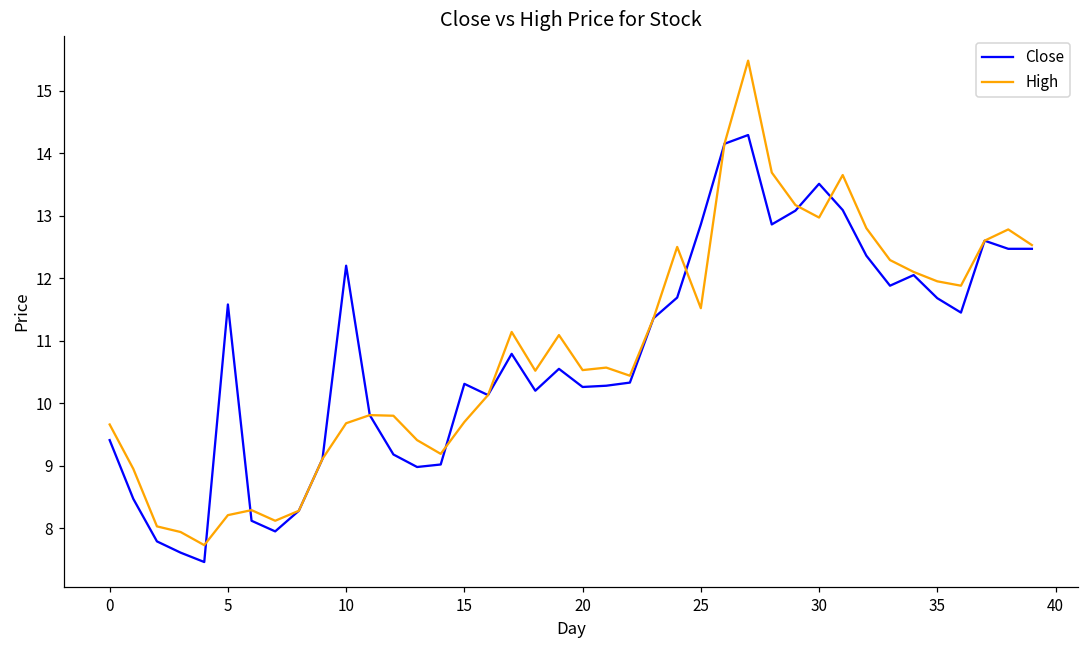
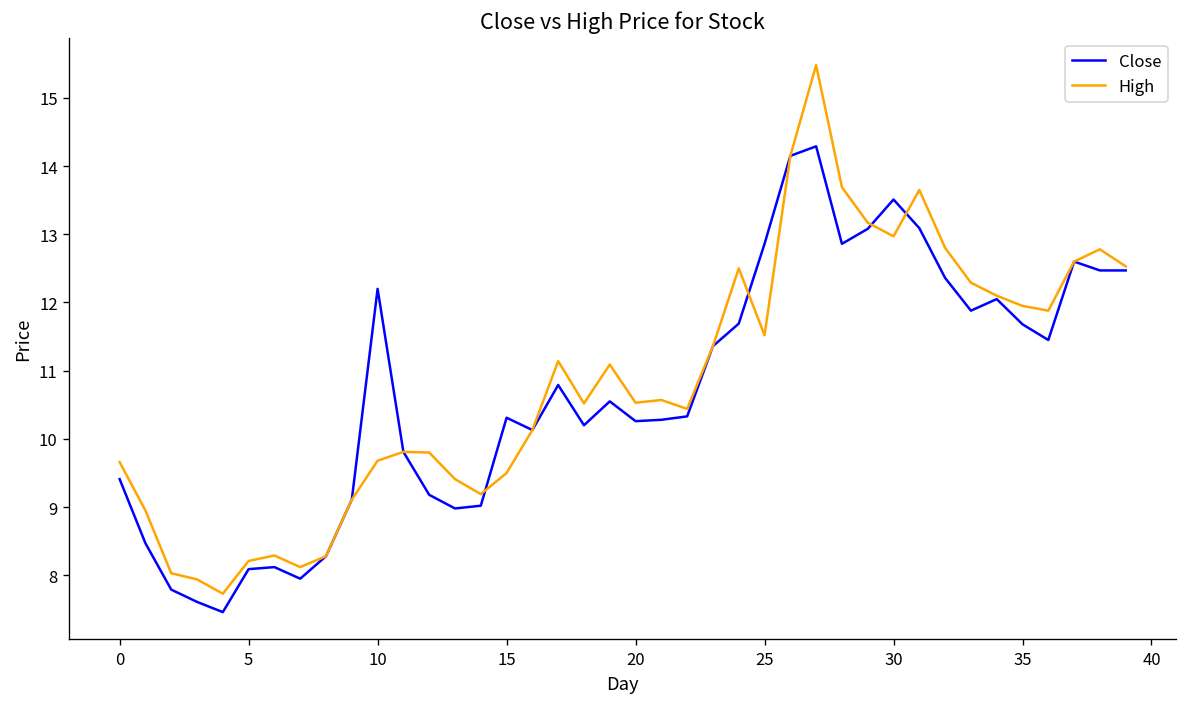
  {
    "Close": {
      "0": 9.4,
-     "5": 11.6,
+     "5": 8.1,
      "10": 12.2,
      "15": 10.3,
      "20": 10.3,
      "25": 12.9,
      "30": 13.5,
      "35": 11.7
    },
    "High": {
      "0": 9.7,
      "5": 8.2,
      "10": 9.7,
-     "15": 9.7,
+     "15": 9.5,
      "20": 10.5,
      "25": 11.5,
      "30": 13.0,
      "35": 12.0
    }
  }
